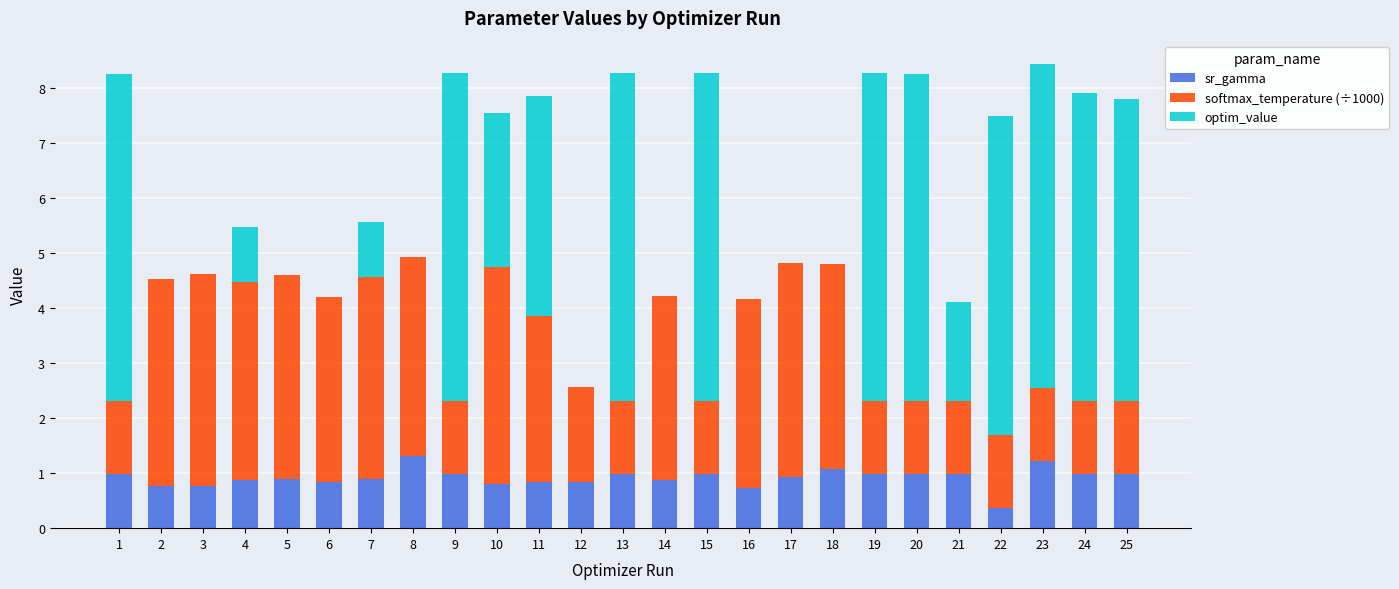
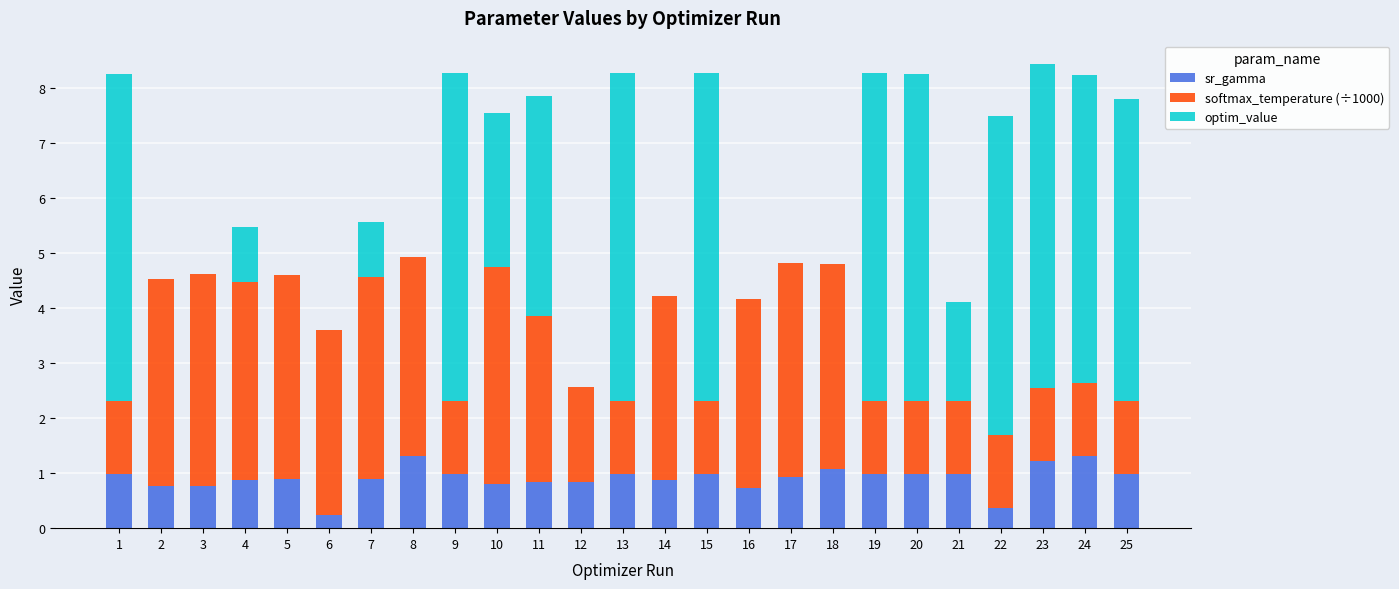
  {
    "sr_gamma": {
      "1": 1.0,
      "2": 0.8,
      "3": 0.8,
      "4": 0.9,
      "5": 0.9,
-     "6": 0.8,
+     "6": 0.2,
      "7": 0.9,
      "8": 1.3,
      "9": 1.0,
      "10": 0.8,
      "11": 0.8,
      "12": 0.8,
      "13": 1.0,
      "14": 0.9,
      "15": 1.0,
      "16": 0.7,
      "17": 0.9,
      "18": 1.1,
      "19": 1.0,
      "20": 1.0,
      "21": 1.0,
      "22": 0.4,
      "23": 1.2,
-     "24": 1.0,
+     "24": 1.3,
      "25": 1.0
    },
    "softmax_temperature (÷1000)": {
      "1": 1.3,
      "2": 3.8,
      "3": 3.9,
      "4": 3.6,
      "5": 3.7,
      "6": 3.4,
      "7": 3.7,
      "8": 3.6,
      "9": 1.3,
      "10": 3.9,
      "11": 3.0,
      "12": 1.7,
      "13": 1.3,
      "14": 3.3,
      "15": 1.3,
      "16": 3.4,
      "17": 3.9,
      "18": 3.7,
      "19": 1.3,
      "20": 1.3,
      "21": 1.3,
      "22": 1.3,
      "23": 1.3,
      "24": 1.3,
      "25": 1.3
    },
    "optim_value": {
      "1": 6.0,
      "4": 1.0,
      "7": 1.0,
      "9": 6.0,
      "10": 2.8,
      "11": 4.0,
      "13": 6.0,
      "15": 6.0,
      "19": 6.0,
      "20": 6.0,
      "21": 1.8,
      "22": 5.8,
      "23": 5.9,
      "24": 5.6,
      "25": 5.5
    }
  }
